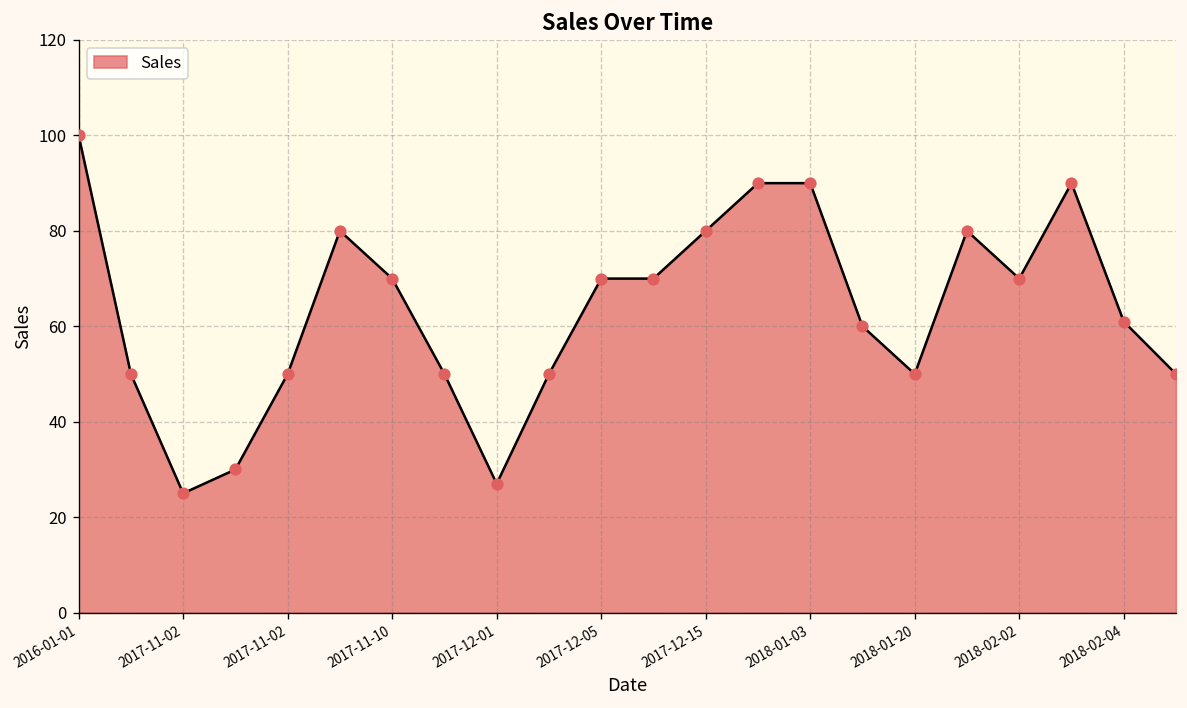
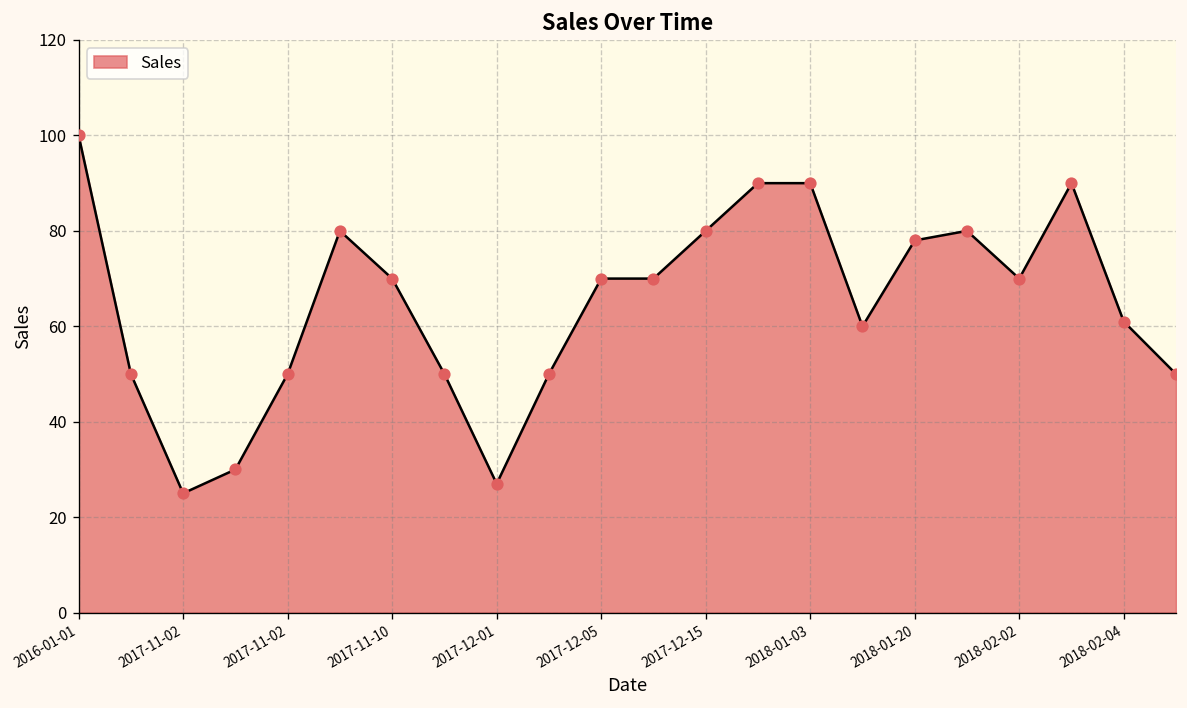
  {
    "2016-01-01": 100,
    "2017-11-10": 70,
    "2017-12-01": 27,
-   "2018-01-20": 50,
+   "2018-01-20": 78,
    "2018-02-02": 70,
    "2018-02-04": 61
  }
